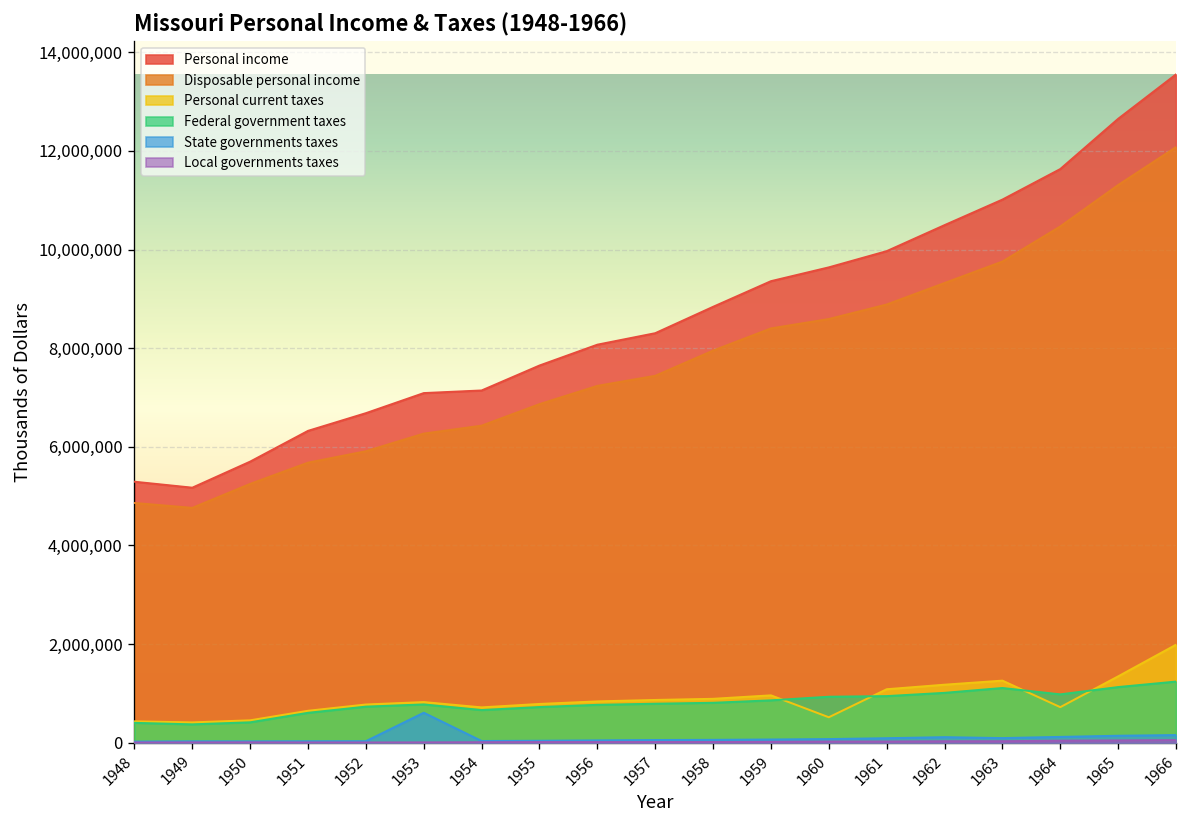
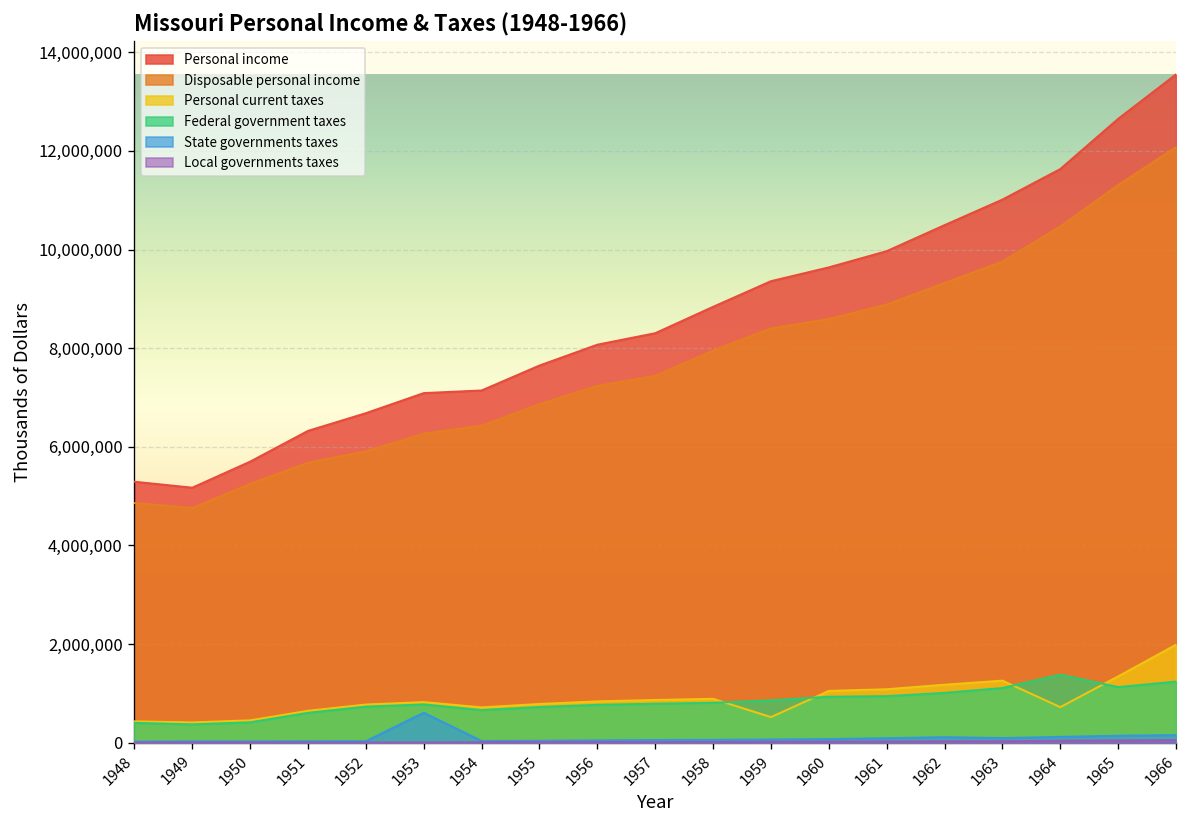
  {
    "Personal current taxes": {
      "1955": "800,000",
      "1956": "800,000",
      "1957": "900,000",
      "1958": "900,000",
-     "1959": "1,000,000",
-     "1960": "500,000",
+     "1959": "500,000",
+     "1960": "1,000,000",
      "1961": "1,100,000",
      "1962": "1,200,000",
      "1963": "1,300,000",
      "1964": "700,000",
      "1965": "1,300,000",
      "1966": "2,000,000"
    },
    "Federal government taxes": {
      "1955": "700,000",
      "1956": "800,000",
      "1957": "800,000",
      "1958": "800,000",
      "1959": "900,000",
      "1960": "900,000",
      "1961": "900,000",
      "1962": "1,000,000",
      "1963": "1,100,000",
-     "1964": "1,000,000",
+     "1964": "1,400,000",
      "1965": "1,100,000",
      "1966": "1,200,000"
    },
    "State governments taxes": {
      "1953": "600,000",
      "1961": "100,000",
      "1962": "100,000",
      "1963": "100,000",
      "1964": "100,000",
      "1965": "100,000",
      "1966": "200,000"
    },
    "Local governments taxes": {
      "1953": "0",
      "1961": "0",
      "1962": "0",
      "1963": "0",
      "1964": "0",
      "1965": "0",
      "1966": "100,000"
    }
  }
